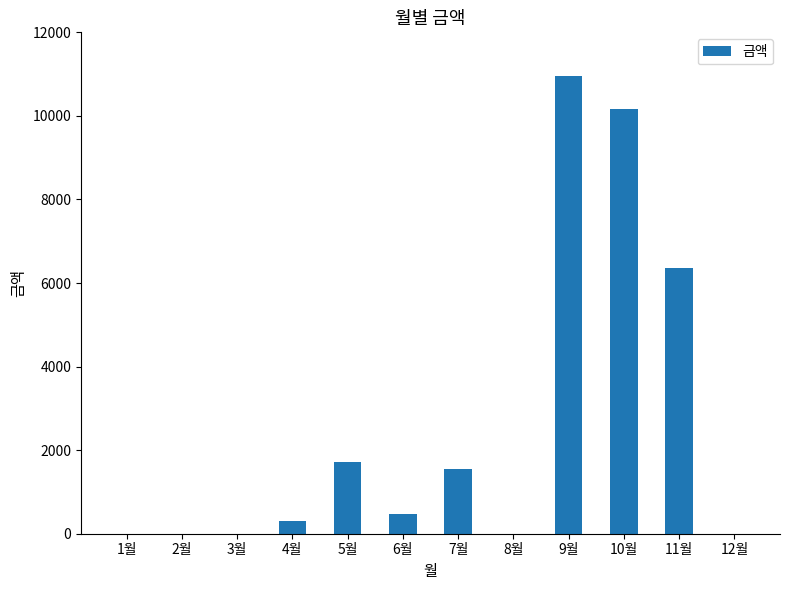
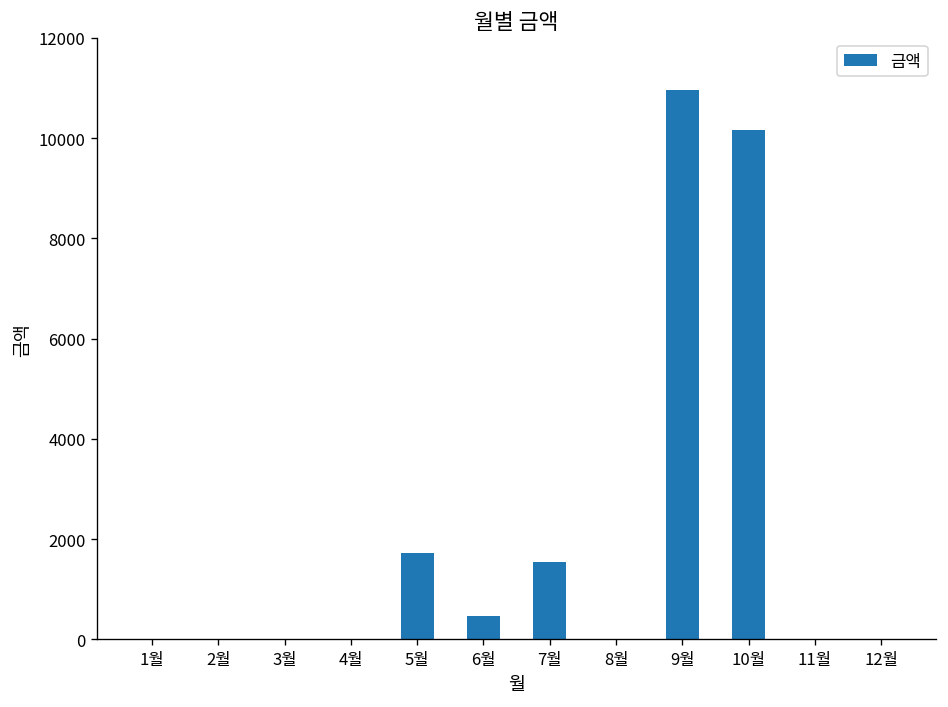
  {
    "1월": 0,
    "2월": 0,
    "3월": 0,
-   "4월": 300,
+   "4월": 0,
    "5월": 1700,
    "6월": 500,
    "7월": 1500,
    "8월": 0,
    "9월": 11000,
    "10월": 10200,
-   "11월": 6300,
+   "11월": 0,
    "12월": 0
  }
